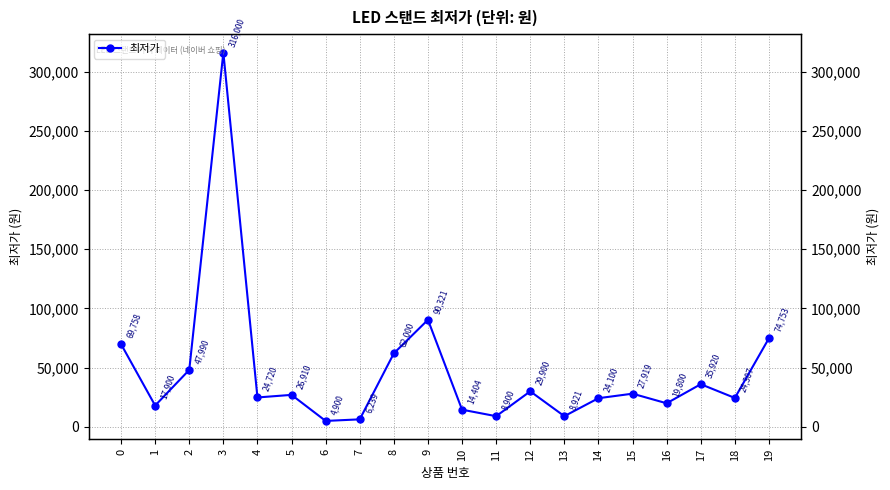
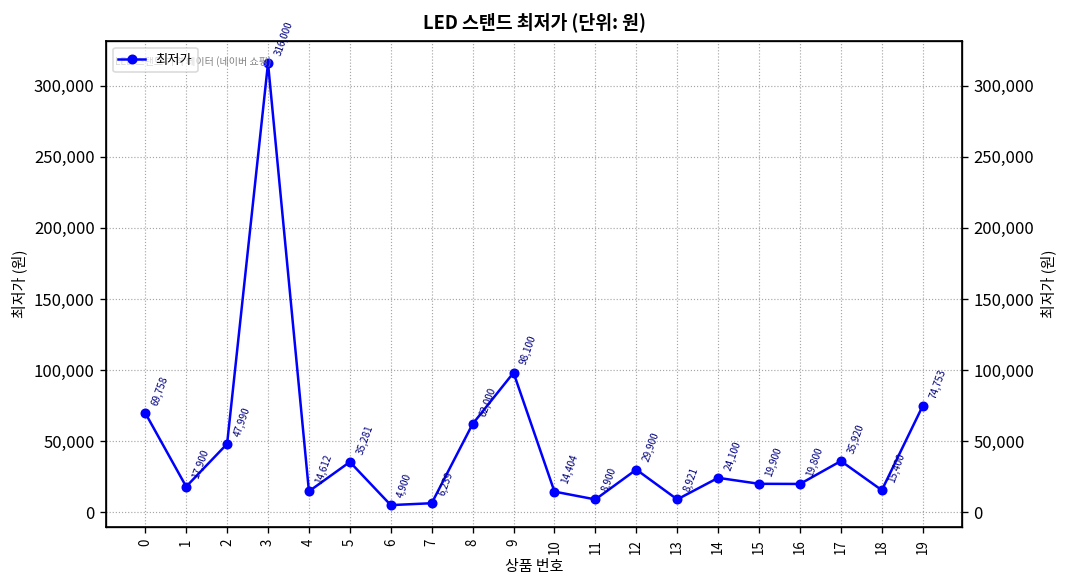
  {
    "0": "69,758",
    "1": "17,900",
    "2": "47,990",
    "3": "316,000",
-   "4": "24,720",
-   "5": "26,910",
+   "4": "14,612",
+   "5": "35,281",
    "6": "4,900",
    "7": "6,239",
    "8": "62,000",
-   "9": "90,321",
+   "9": "98,100",
    "10": "14,404",
    "11": "8,900",
    "12": "29,900",
    "13": "8,921",
    "14": "24,100",
-   "15": "27,919",
+   "15": "19,900",
    "16": "19,800",
    "17": "35,920",
-   "18": "24,307",
+   "18": "15,400",
    "19": "74,753"
  }
